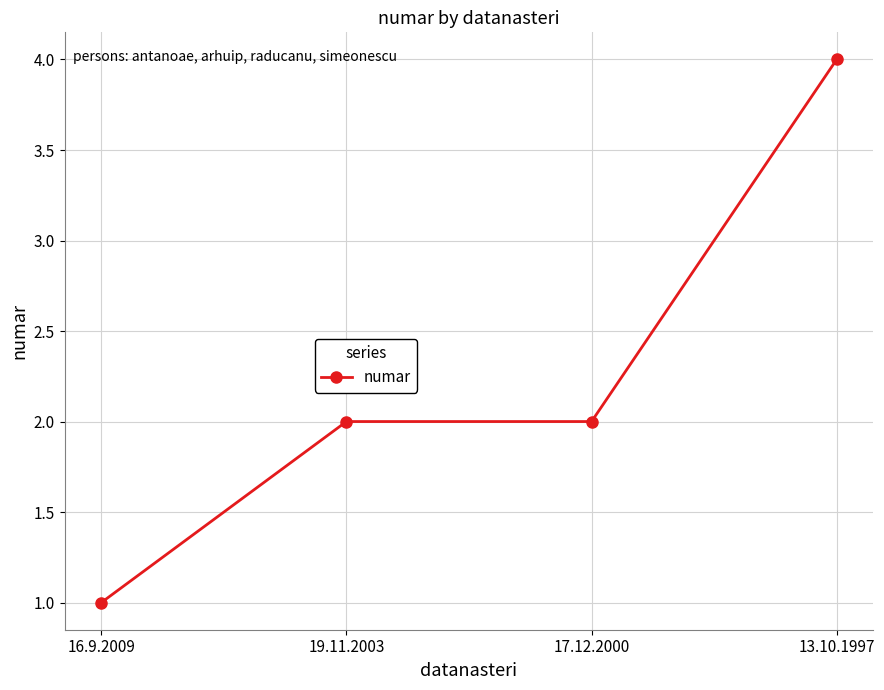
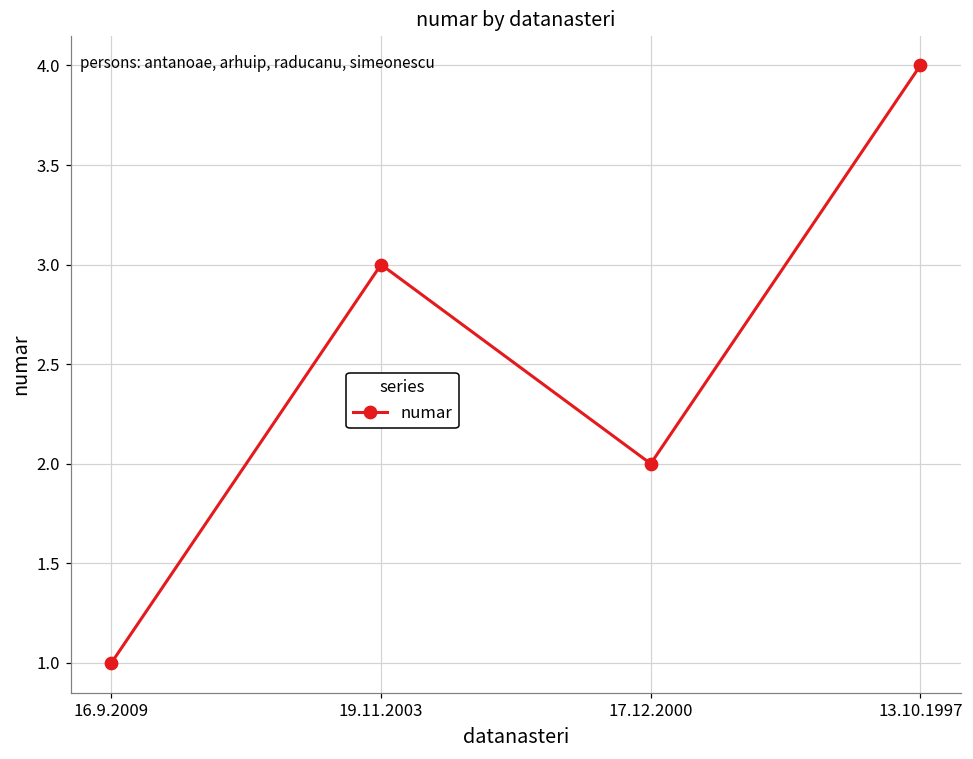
  {
    "16.9.2009": 1,
-   "19.11.2003": 2,
+   "19.11.2003": 3,
    "17.12.2000": 2,
    "13.10.1997": 4
  }
